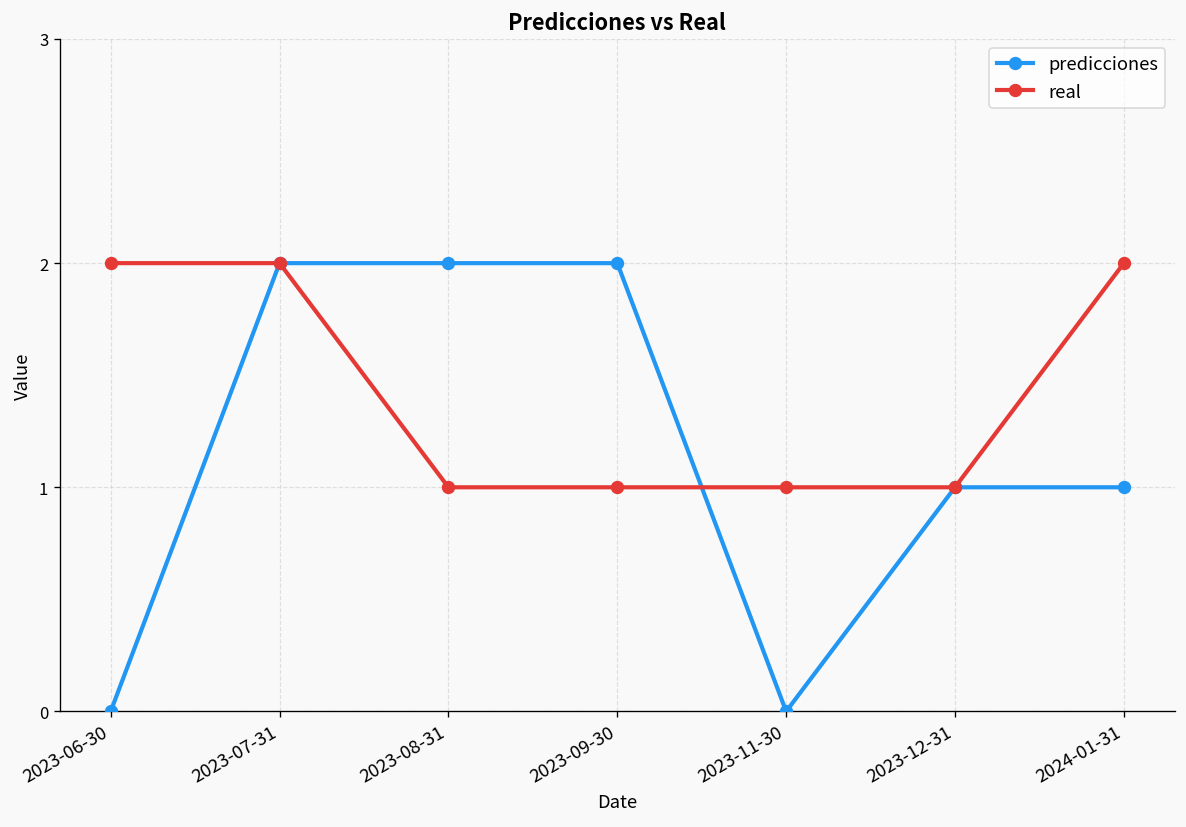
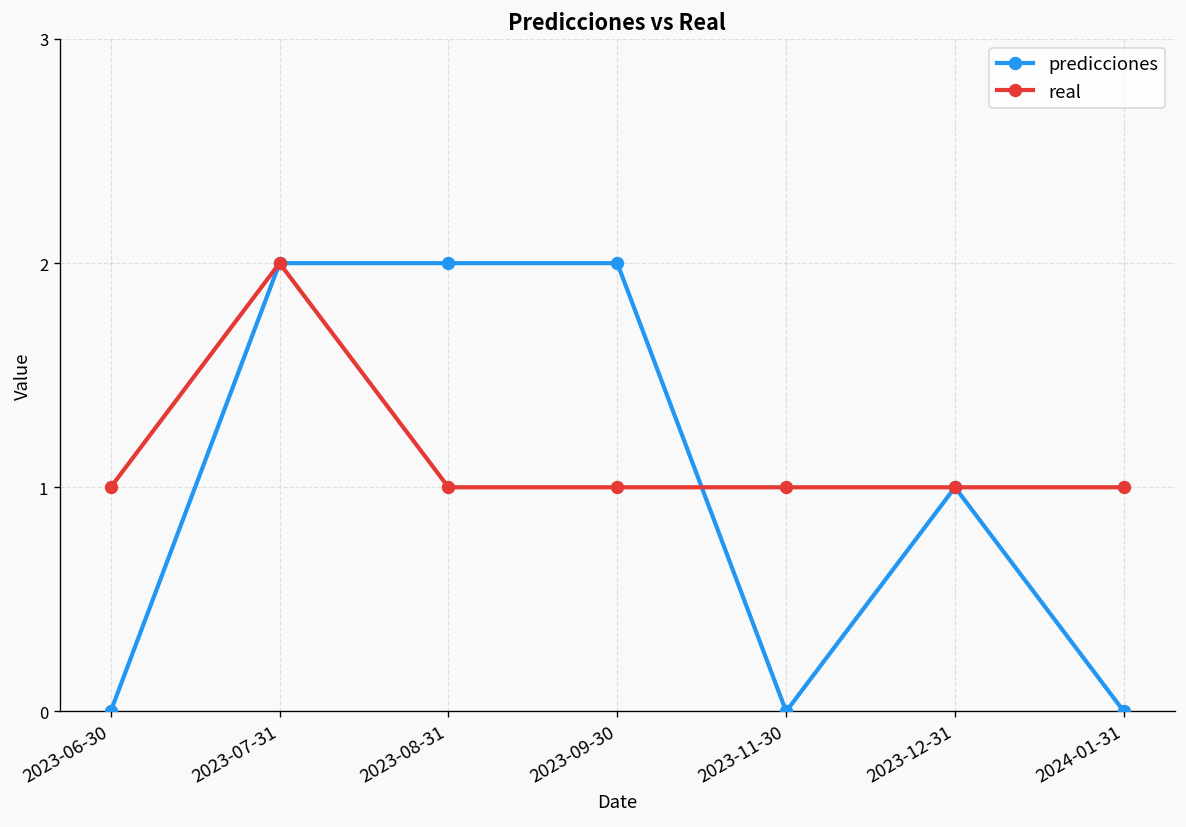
  {
    "predicciones": {
      "2023-06-30": 0,
      "2023-08-31": 2,
      "2023-09-30": 2,
      "2023-11-30": 0,
-     "2024-01-31": 1
+     "2024-01-31": 0
    },
    "real": {
-     "2023-06-30": 2,
+     "2023-06-30": 1,
      "2023-08-31": 1,
      "2023-09-30": 1,
      "2023-11-30": 1,
-     "2024-01-31": 2
+     "2024-01-31": 1
    }
  }
